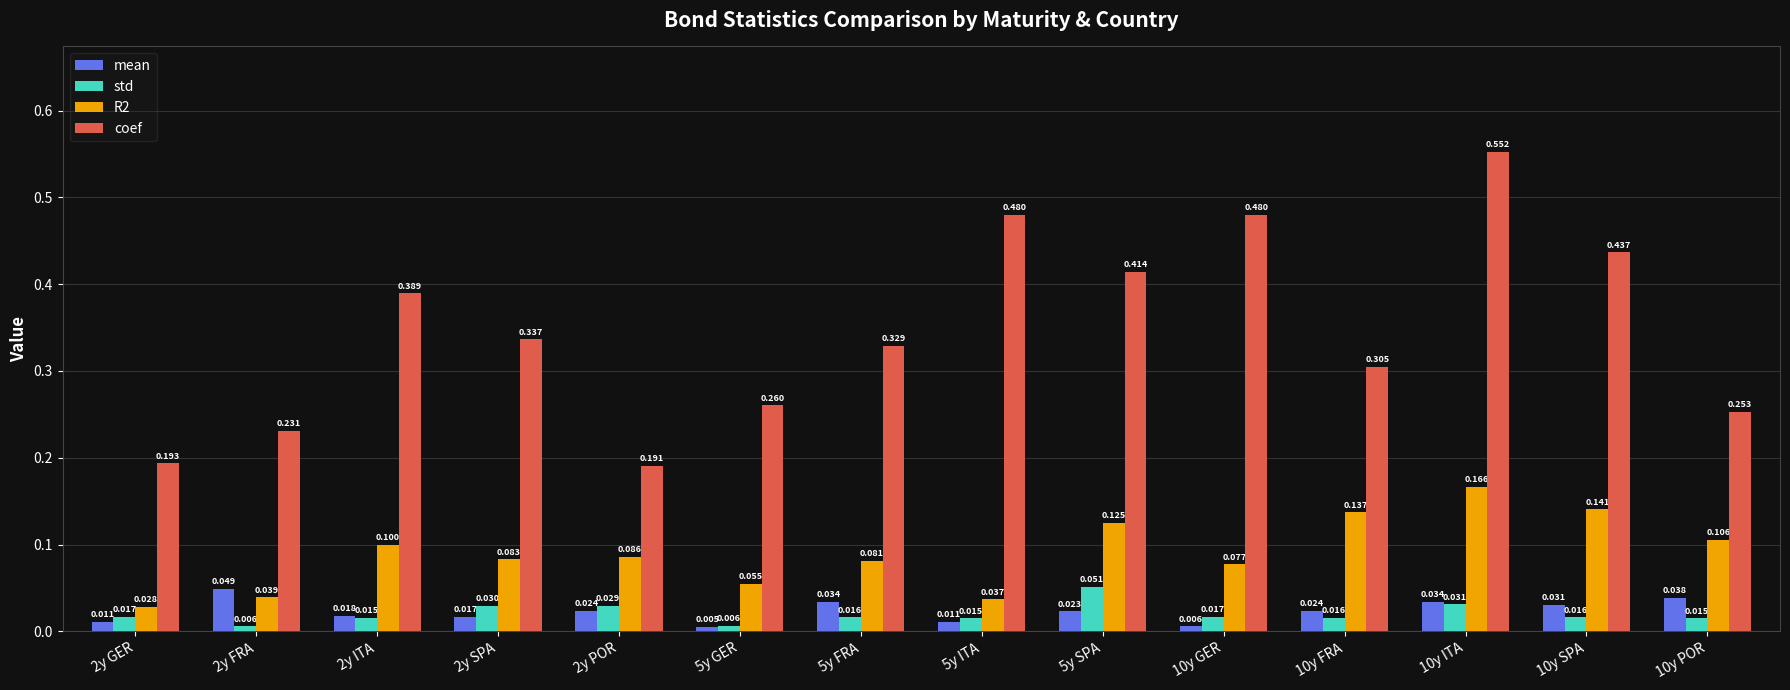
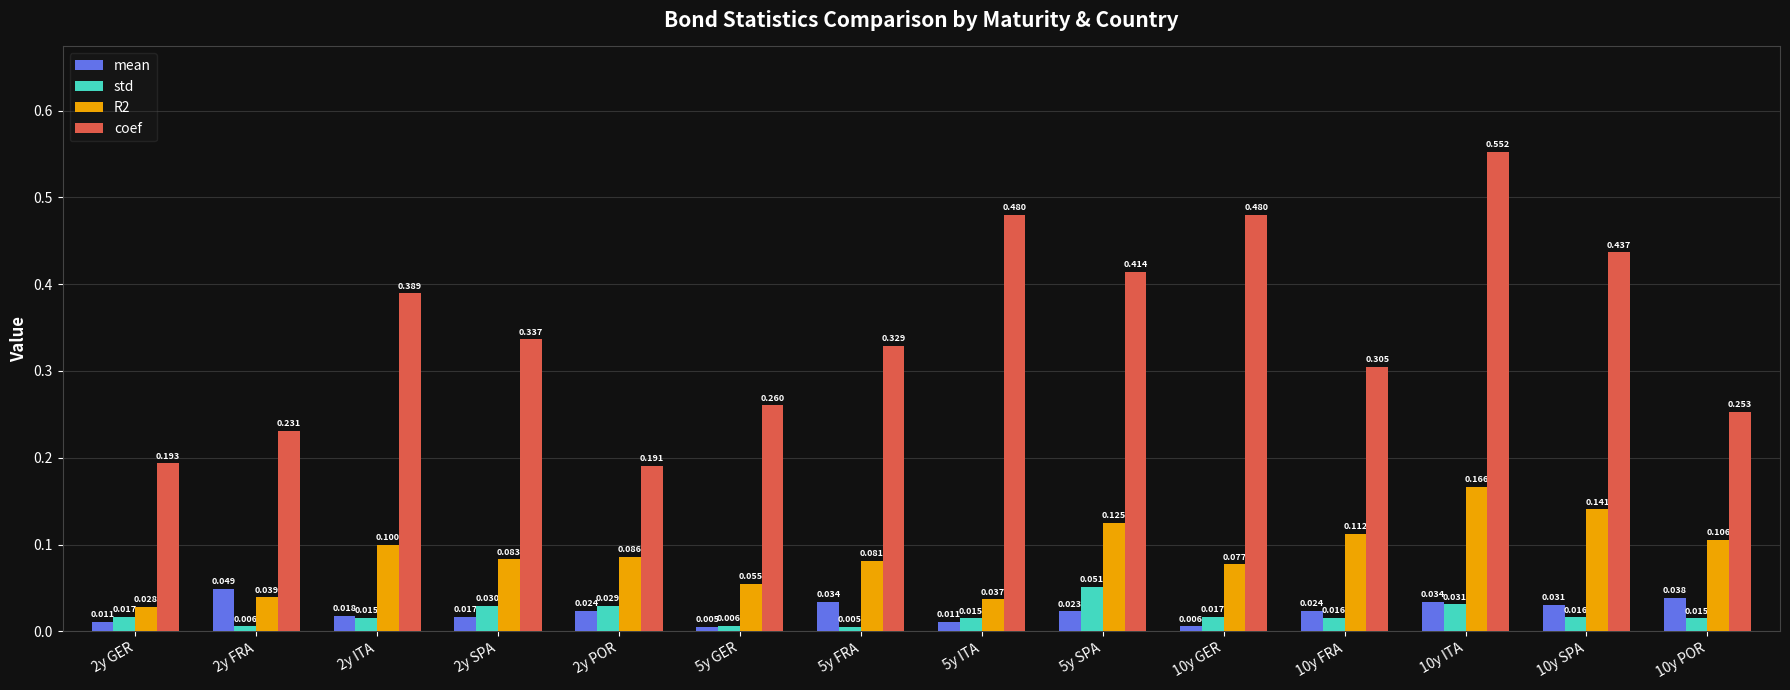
  {
    "mean": {
      "2y GER": 0.011,
      "2y FRA": 0.049,
      "2y ITA": 0.018,
      "2y SPA": 0.017,
      "2y POR": 0.024,
      "5y GER": 0.005,
      "5y FRA": 0.034,
      "5y ITA": 0.011,
      "5y SPA": 0.023,
      "10y GER": 0.006,
      "10y FRA": 0.024,
      "10y ITA": 0.034,
      "10y SPA": 0.031,
      "10y POR": 0.038
    },
    "std": {
      "2y GER": 0.017,
      "2y FRA": 0.006,
      "2y ITA": 0.015,
      "2y SPA": 0.030,
      "2y POR": 0.029,
      "5y GER": 0.006,
-     "5y FRA": 0.016,
+     "5y FRA": 0.005,
      "5y ITA": 0.015,
      "5y SPA": 0.051,
      "10y GER": 0.017,
      "10y FRA": 0.016,
      "10y ITA": 0.031,
      "10y SPA": 0.016,
      "10y POR": 0.015
    },
    "R2": {
      "2y GER": 0.028,
      "2y FRA": 0.039,
      "2y ITA": 0.100,
      "2y SPA": 0.083,
      "2y POR": 0.086,
      "5y GER": 0.055,
      "5y FRA": 0.081,
      "5y ITA": 0.037,
      "5y SPA": 0.125,
      "10y GER": 0.077,
-     "10y FRA": 0.137,
+     "10y FRA": 0.112,
      "10y ITA": 0.166,
      "10y SPA": 0.141,
      "10y POR": 0.106
    },
    "coef": {
      "2y GER": 0.193,
      "2y FRA": 0.231,
      "2y ITA": 0.389,
      "2y SPA": 0.337,
      "2y POR": 0.191,
      "5y GER": 0.260,
      "5y FRA": 0.329,
      "5y ITA": 0.480,
      "5y SPA": 0.414,
      "10y GER": 0.480,
      "10y FRA": 0.305,
      "10y ITA": 0.552,
      "10y SPA": 0.437,
      "10y POR": 0.253
    }
  }
